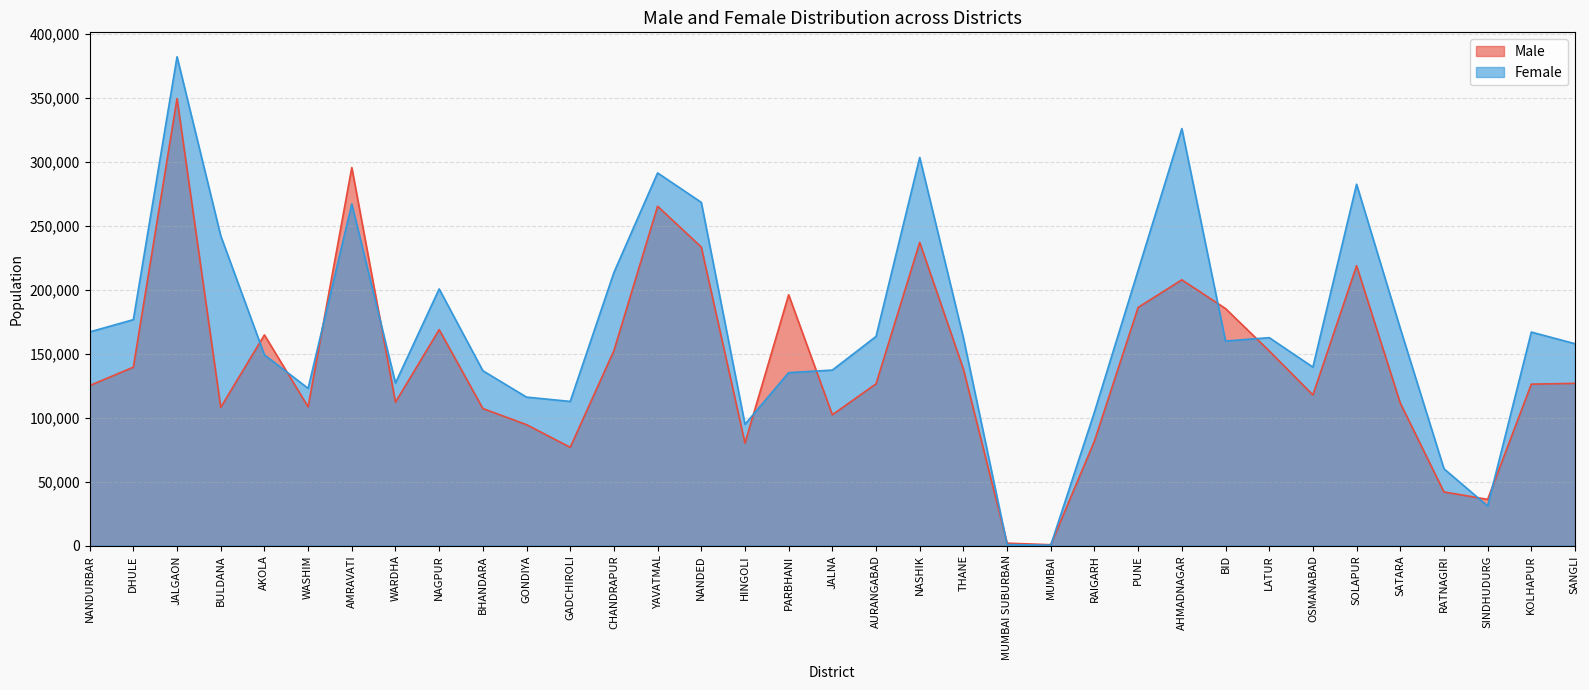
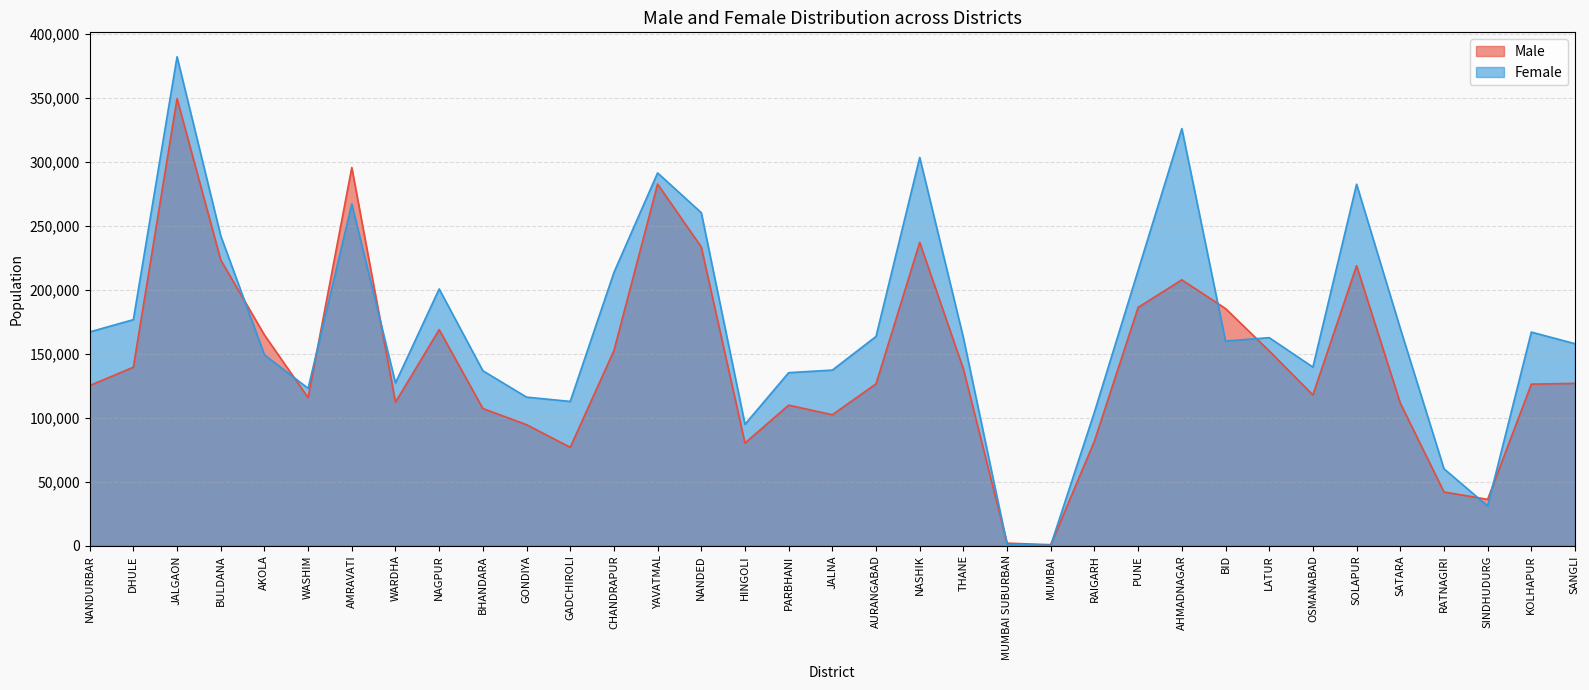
  {
    "Male": {
      "NANDURBAR": "125,000",
      "DHULE": "139,000",
      "JALGAON": "349,000",
-     "BULDANA": "108,000",
+     "BULDANA": "223,000",
      "AKOLA": "165,000",
-     "WASHIM": "108,000",
+     "WASHIM": "116,000",
      "AMRAVATI": "295,000",
      "WARDHA": "112,000",
      "NAGPUR": "169,000",
      "BHANDARA": "107,000",
      "GONDIYA": "94,000",
      "GADCHIROLI": "77,000",
      "CHANDRAPUR": "152,000",
-     "YAVATMAL": "265,000",
+     "YAVATMAL": "282,000",
      "NANDED": "233,000",
      "HINGOLI": "80,000",
-     "PARBHANI": "196,000",
+     "PARBHANI": "110,000",
      "JALNA": "102,000",
      "AURANGABAD": "126,000",
      "NASHIK": "237,000",
      "THANE": "138,000",
      "RAIGARH": "82,000",
      "PUNE": "186,000",
      "AHMADNAGAR": "208,000",
      "BID": "185,000",
      "LATUR": "152,000",
      "OSMANABAD": "118,000",
      "SOLAPUR": "219,000",
      "SATARA": "111,000",
      "RATNAGIRI": "42,000",
      "SINDHUDURG": "36,000",
      "KOLHAPUR": "126,000",
      "SANGLI": "127,000"
    },
    "Female": {
      "NANDURBAR": "167,000",
      "DHULE": "177,000",
      "JALGAON": "382,000",
      "BULDANA": "242,000",
      "AKOLA": "149,000",
      "WASHIM": "123,000",
      "AMRAVATI": "267,000",
      "WARDHA": "127,000",
      "NAGPUR": "200,000",
      "BHANDARA": "137,000",
      "GONDIYA": "116,000",
      "GADCHIROLI": "113,000",
      "CHANDRAPUR": "213,000",
      "YAVATMAL": "291,000",
-     "NANDED": "268,000",
+     "NANDED": "260,000",
      "HINGOLI": "95,000",
      "PARBHANI": "135,000",
      "JALNA": "137,000",
      "AURANGABAD": "163,000",
      "NASHIK": "303,000",
      "THANE": "162,000",
      "RAIGARH": "104,000",
      "PUNE": "215,000",
      "AHMADNAGAR": "326,000",
      "BID": "160,000",
      "LATUR": "162,000",
      "OSMANABAD": "139,000",
      "SOLAPUR": "282,000",
      "SATARA": "170,000",
      "RATNAGIRI": "60,000",
      "SINDHUDURG": "31,000",
      "KOLHAPUR": "167,000",
      "SANGLI": "158,000"
    }
  }
